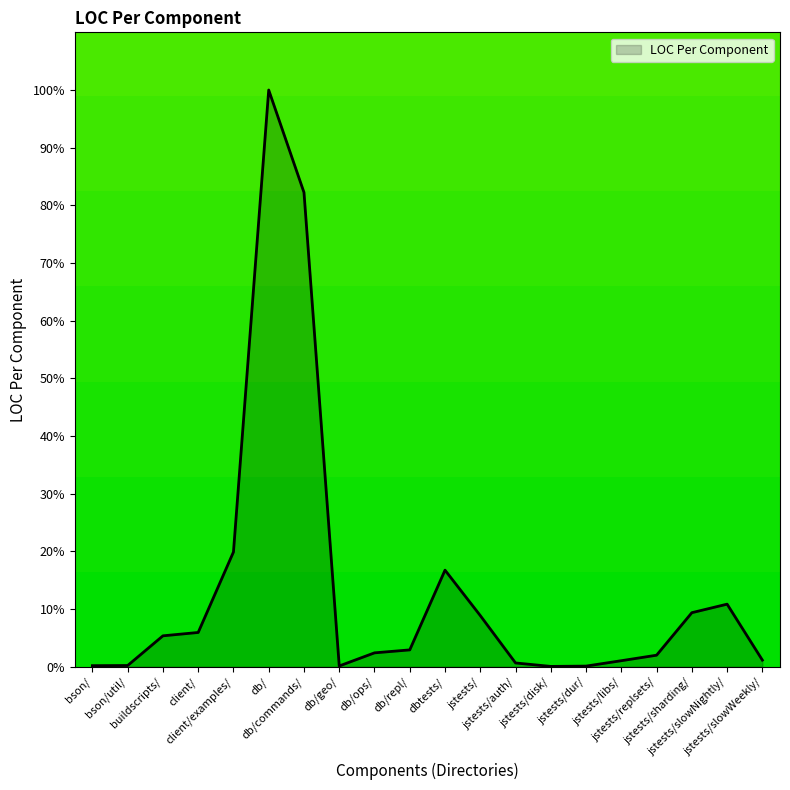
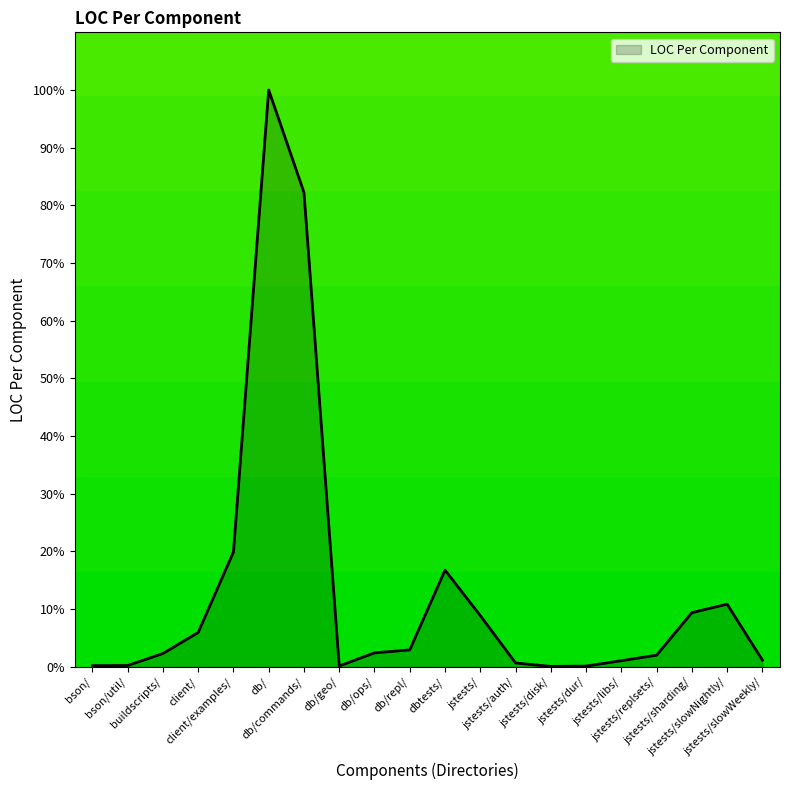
  {
    "bson/": "0%",
    "bson/util/": "0%",
-   "buildscripts/": "5%",
+   "buildscripts/": "2%",
    "client/": "6%",
    "client/examples/": "20%",
    "db/": "100%",
    "db/commands/": "82%",
    "db/geo/": "0%",
    "db/ops/": "2%",
    "db/repl/": "3%",
    "dbtests/": "17%",
    "jstests/": "9%",
    "jstests/auth/": "1%",
    "jstests/disk/": "0%",
    "jstests/dur/": "0%",
    "jstests/libs/": "1%",
    "jstests/replsets/": "2%",
    "jstests/sharding/": "9%",
    "jstests/slowNightly/": "11%",
    "jstests/slowWeekly/": "1%"
  }
